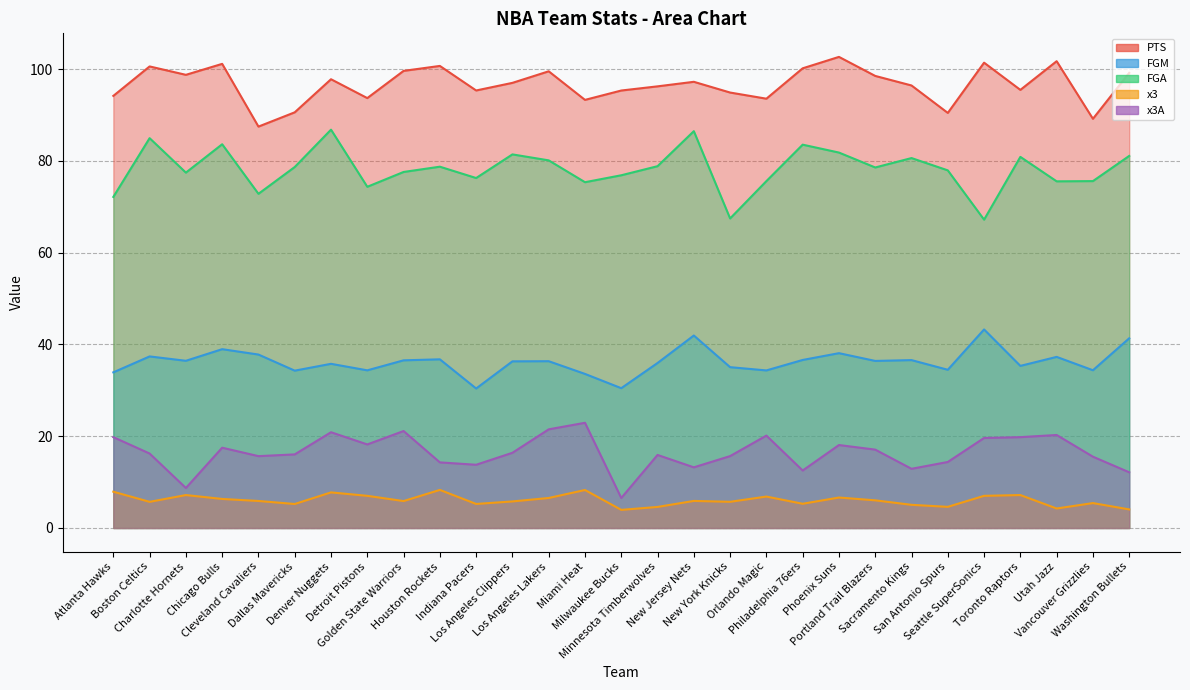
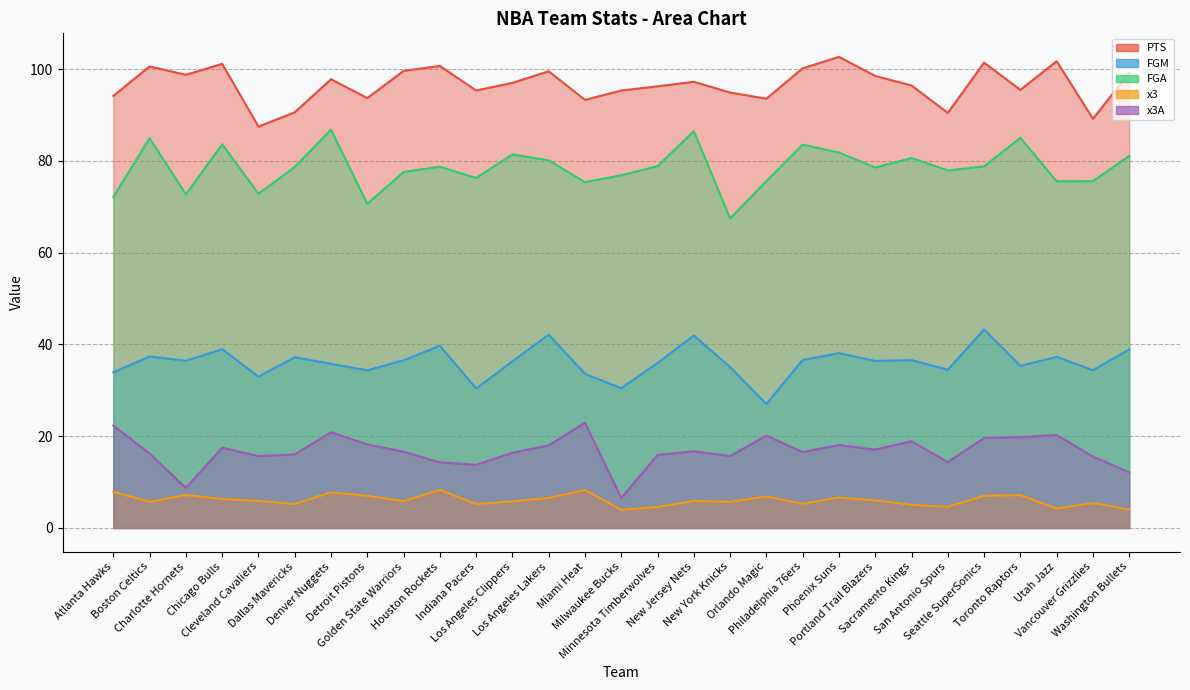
  {
    "FGM": {
      "Atlanta Hawks": 34,
      "Boston Celtics": 37,
      "Charlotte Hornets": 36,
      "Chicago Bulls": 39,
-     "Cleveland Cavaliers": 38,
-     "Dallas Mavericks": 34,
+     "Cleveland Cavaliers": 33,
+     "Dallas Mavericks": 37,
      "Denver Nuggets": 36,
      "Detroit Pistons": 34,
      "Golden State Warriors": 37,
-     "Houston Rockets": 37,
+     "Houston Rockets": 40,
      "Indiana Pacers": 30,
      "Los Angeles Clippers": 36,
-     "Los Angeles Lakers": 36,
+     "Los Angeles Lakers": 42,
      "Miami Heat": 34,
      "Milwaukee Bucks": 30,
      "Minnesota Timberwolves": 36,
      "New Jersey Nets": 42,
      "New York Knicks": 35,
-     "Orlando Magic": 34,
+     "Orlando Magic": 27,
      "Philadelphia 76ers": 37,
      "Phoenix Suns": 38,
      "Portland Trail Blazers": 36,
      "Sacramento Kings": 37,
      "San Antonio Spurs": 34,
      "Seattle SuperSonics": 43,
      "Toronto Raptors": 35,
      "Utah Jazz": 37,
      "Vancouver Grizzlies": 34,
-     "Washington Bullets": 41
+     "Washington Bullets": 39
    },
    "FGA": {
      "Atlanta Hawks": 72,
      "Boston Celtics": 85,
-     "Charlotte Hornets": 77,
+     "Charlotte Hornets": 73,
      "Chicago Bulls": 84,
      "Cleveland Cavaliers": 73,
      "Dallas Mavericks": 79,
      "Denver Nuggets": 87,
-     "Detroit Pistons": 74,
+     "Detroit Pistons": 71,
      "Golden State Warriors": 78,
      "Houston Rockets": 79,
      "Indiana Pacers": 76,
      "Los Angeles Clippers": 81,
      "Los Angeles Lakers": 80,
      "Miami Heat": 75,
      "Milwaukee Bucks": 77,
      "Minnesota Timberwolves": 79,
      "New Jersey Nets": 86,
      "New York Knicks": 67,
      "Orlando Magic": 76,
      "Philadelphia 76ers": 84,
      "Phoenix Suns": 82,
      "Portland Trail Blazers": 79,
      "Sacramento Kings": 81,
      "San Antonio Spurs": 78,
-     "Seattle SuperSonics": 67,
-     "Toronto Raptors": 81,
+     "Seattle SuperSonics": 79,
+     "Toronto Raptors": 85,
      "Utah Jazz": 76,
      "Vancouver Grizzlies": 76,
      "Washington Bullets": 81
    },
    "x3A": {
-     "Atlanta Hawks": 20,
+     "Atlanta Hawks": 22,
      "Boston Celtics": 16,
      "Charlotte Hornets": 9,
      "Chicago Bulls": 18,
      "Cleveland Cavaliers": 16,
      "Dallas Mavericks": 16,
      "Denver Nuggets": 21,
      "Detroit Pistons": 18,
-     "Golden State Warriors": 21,
+     "Golden State Warriors": 17,
      "Houston Rockets": 14,
      "Indiana Pacers": 14,
      "Los Angeles Clippers": 16,
-     "Los Angeles Lakers": 22,
+     "Los Angeles Lakers": 18,
      "Miami Heat": 23,
      "Milwaukee Bucks": 7,
      "Minnesota Timberwolves": 16,
-     "New Jersey Nets": 13,
+     "New Jersey Nets": 17,
      "New York Knicks": 16,
      "Orlando Magic": 20,
-     "Philadelphia 76ers": 13,
+     "Philadelphia 76ers": 17,
      "Phoenix Suns": 18,
      "Portland Trail Blazers": 17,
-     "Sacramento Kings": 13,
+     "Sacramento Kings": 19,
      "San Antonio Spurs": 14,
      "Seattle SuperSonics": 20,
      "Toronto Raptors": 20,
      "Utah Jazz": 20,
      "Vancouver Grizzlies": 16,
      "Washington Bullets": 12
    }
  }
